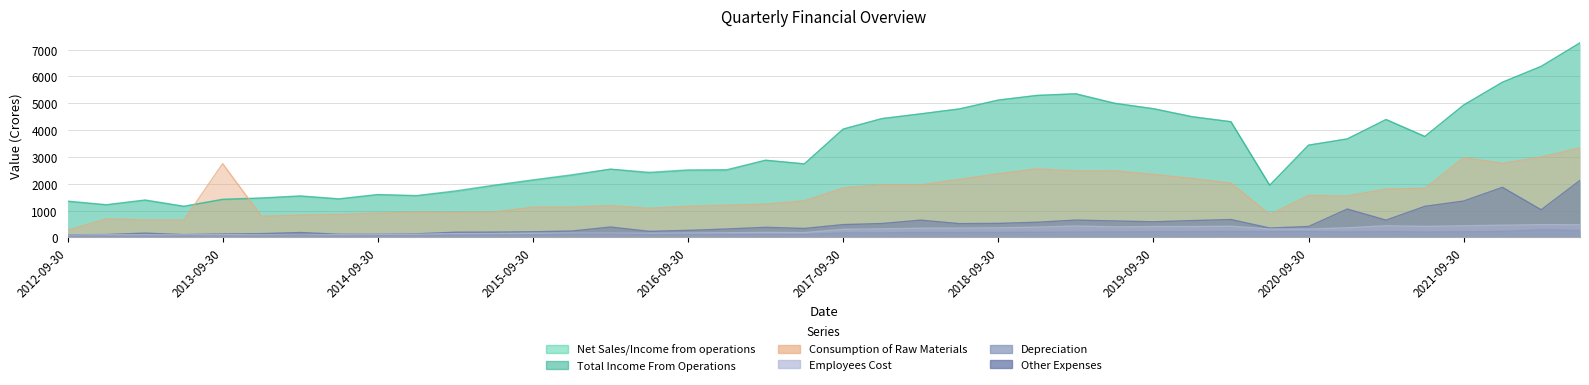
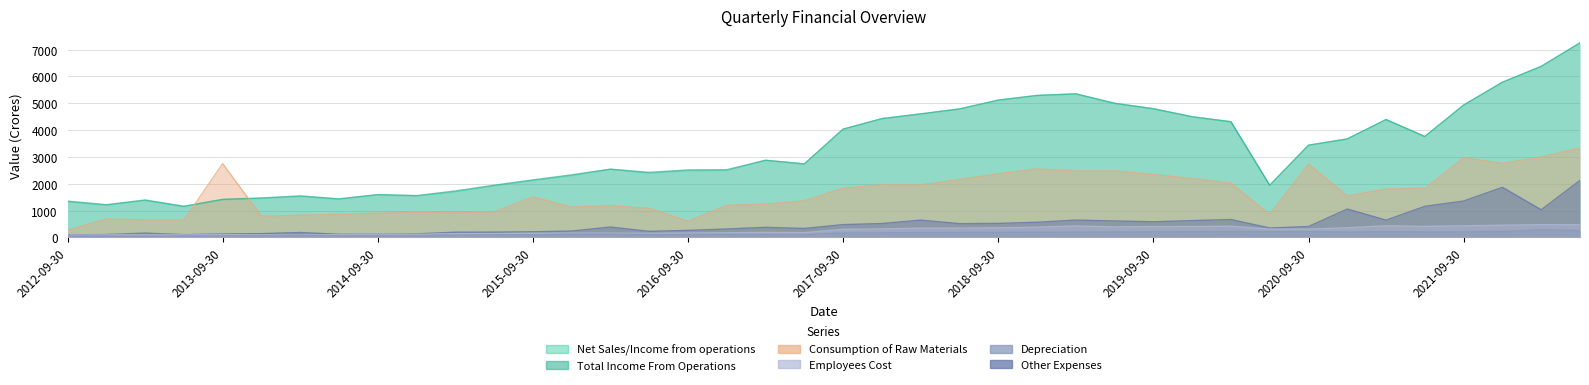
  {
    "Consumption of Raw Materials": {
      "2012-09-30": 300,
      "2013-09-30": 2800,
      "2014-09-30": 900,
-     "2015-09-30": 1100,
-     "2016-09-30": 1200,
+     "2015-09-30": 1500,
+     "2016-09-30": 600,
      "2017-09-30": 1800,
      "2018-09-30": 2400,
      "2019-09-30": 2300,
-     "2020-09-30": 1600,
+     "2020-09-30": 2700,
      "2021-09-30": 3000
    }
  }
